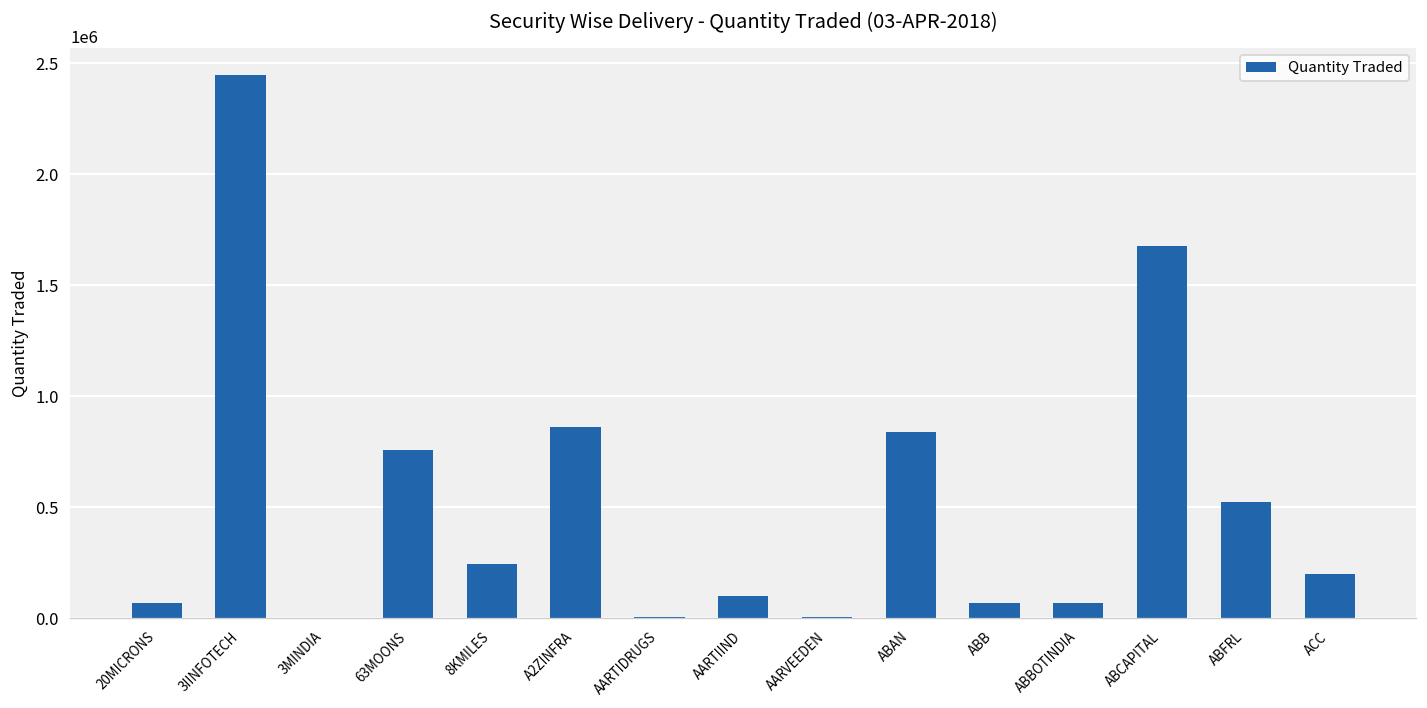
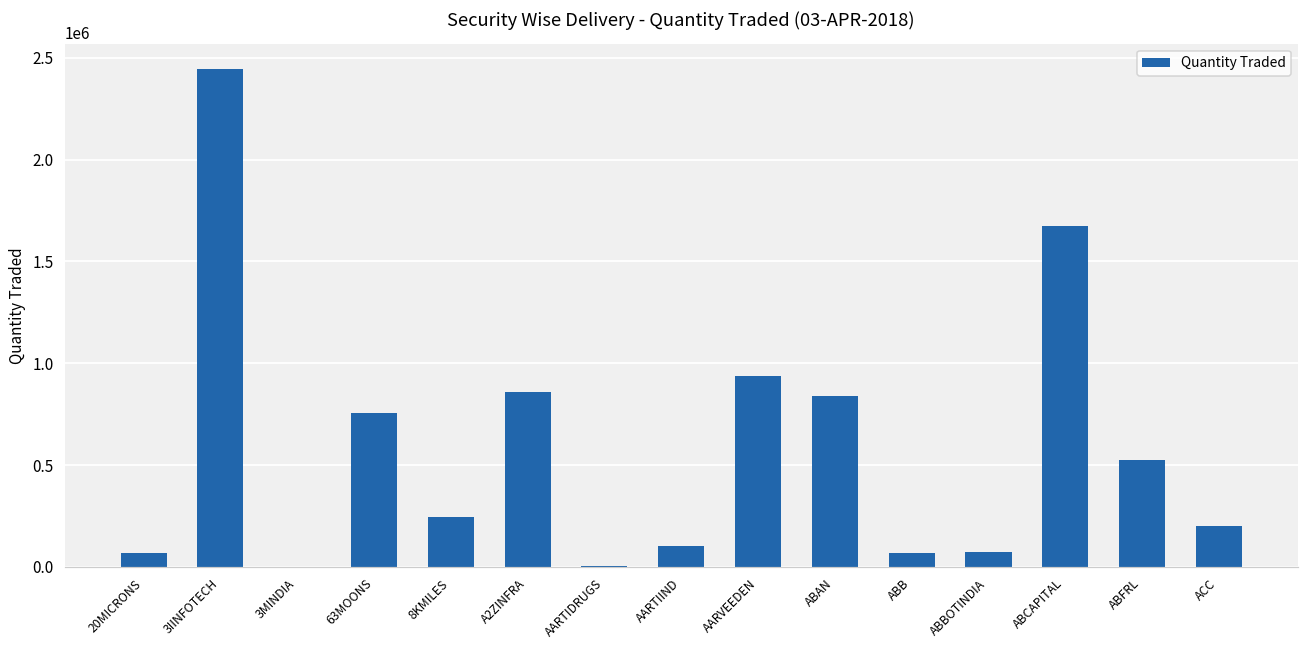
  {
    "20MICRONS": 70000,
    "3IINFOTECH": 2450000,
    "63MOONS": 760000,
    "8KMILES": 240000,
    "A2ZINFRA": 860000,
    "AARTIIND": 100000,
-   "AARVEEDEN": 10000,
+   "AARVEEDEN": 940000,
    "ABAN": 840000,
    "ABB": 70000,
    "ABBOTINDIA": 70000,
    "ABCAPITAL": 1670000,
    "ABFRL": 530000,
    "ACC": 200000
  }
